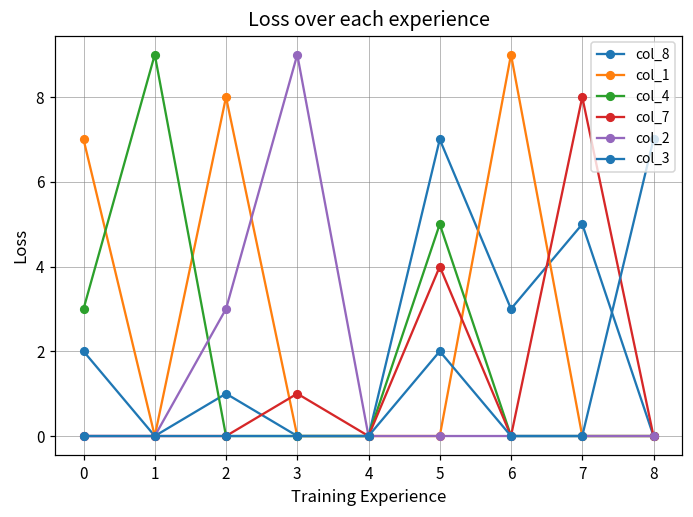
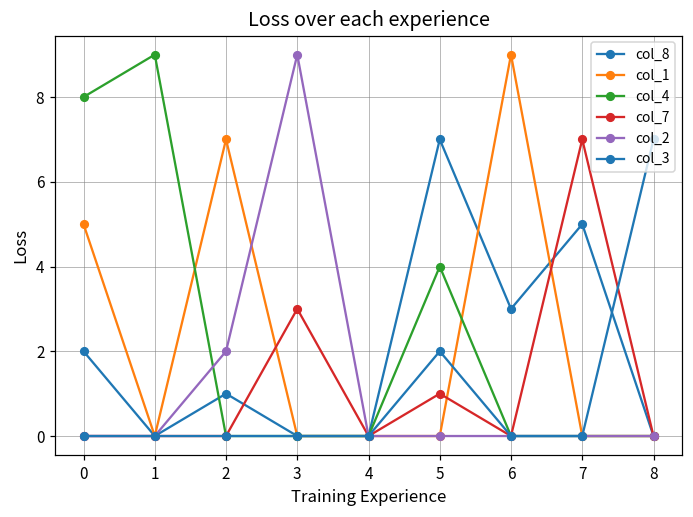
  {
    "col_1": {
-     "0": 7,
-     "2": 8,
+     "0": 5,
+     "2": 7,
      "6": 9
    },
    "col_4": {
-     "0": 3,
+     "0": 8,
      "1": 9,
-     "5": 5
+     "5": 4
    },
    "col_7": {
-     "3": 1,
-     "5": 4,
-     "7": 8
+     "3": 3,
+     "5": 1,
+     "7": 7
    },
    "col_2": {
-     "2": 3,
+     "2": 2,
      "3": 9
    }
  }
